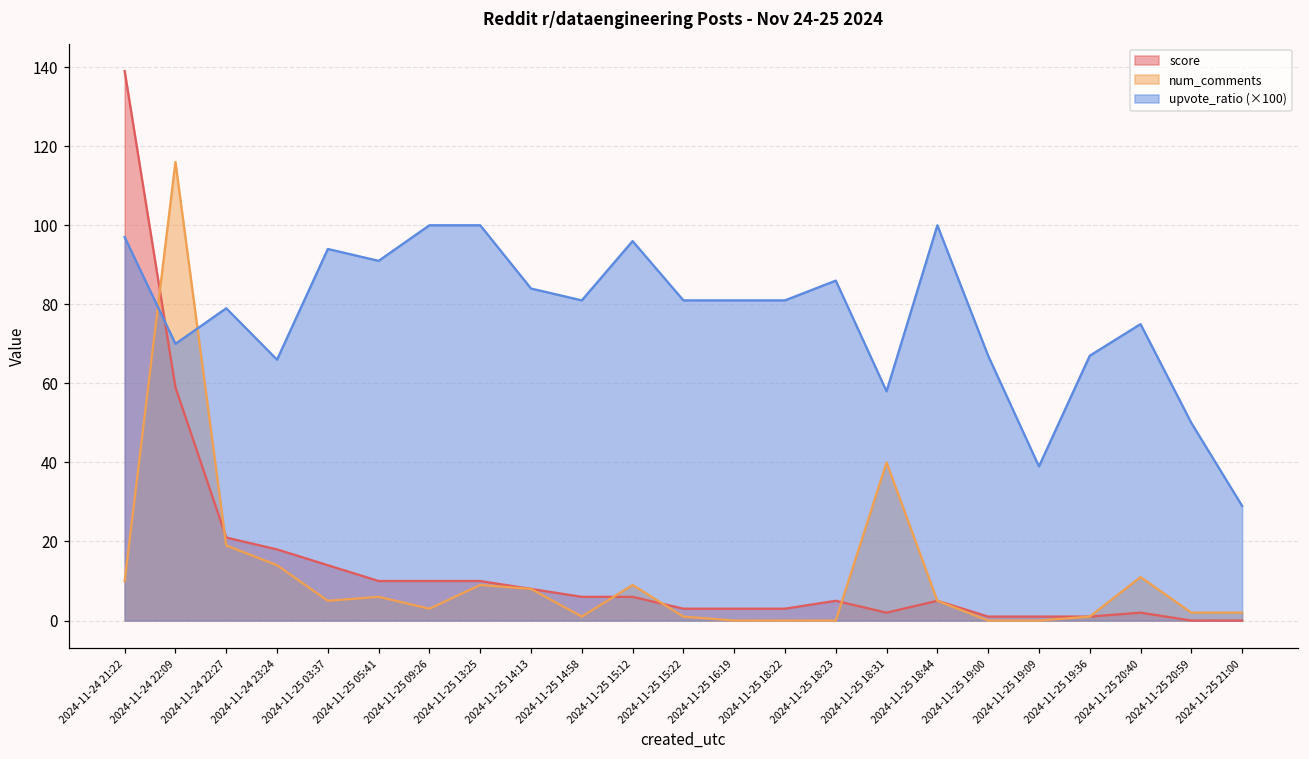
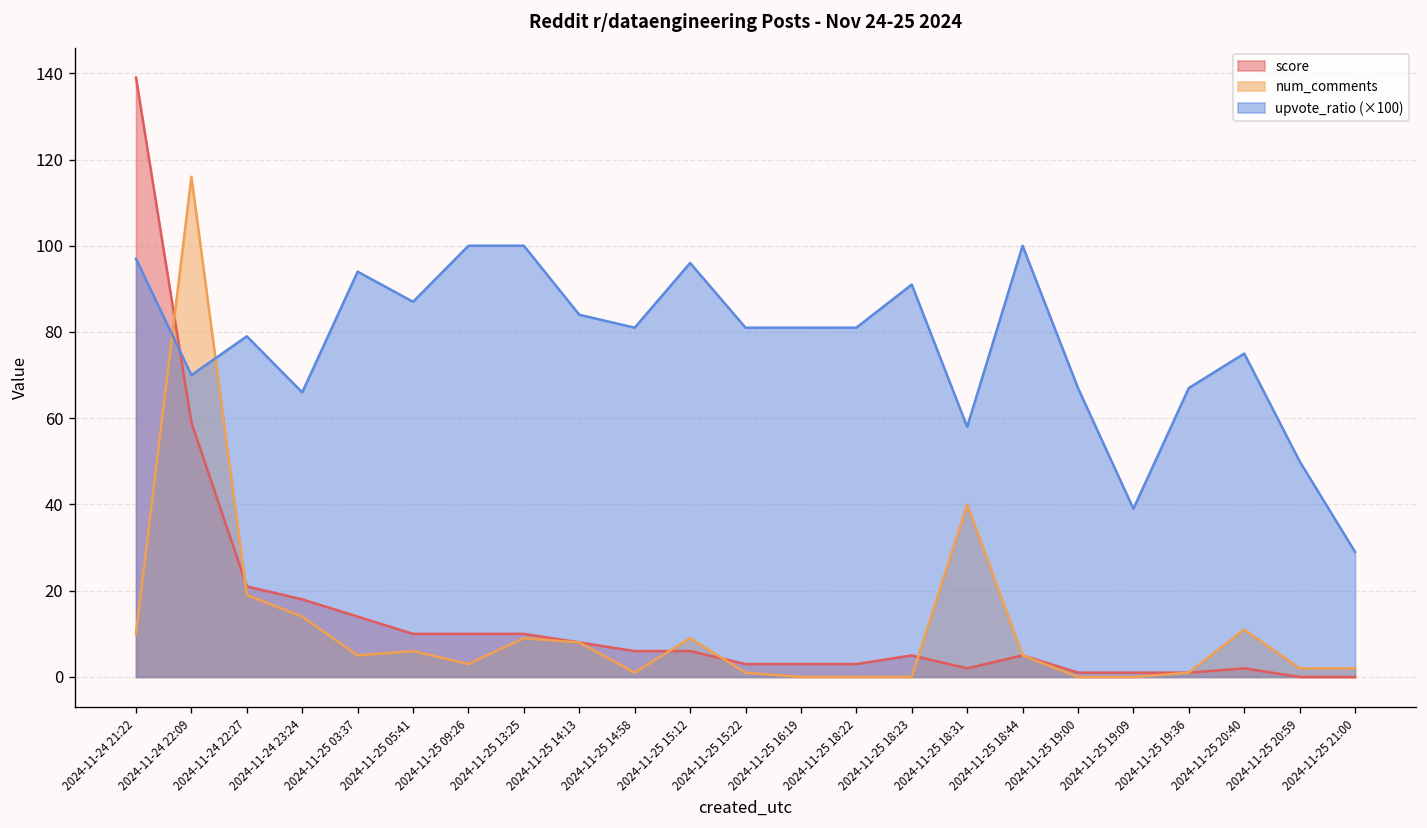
  {
    "upvote_ratio (×100)": {
      "2024-11-24 21:22": 97,
      "2024-11-24 22:09": 70,
      "2024-11-24 22:27": 79,
      "2024-11-24 23:24": 66,
      "2024-11-25 03:37": 94,
-     "2024-11-25 05:41": 91,
+     "2024-11-25 05:41": 87,
      "2024-11-25 09:26": 100,
      "2024-11-25 13:25": 100,
      "2024-11-25 14:13": 84,
      "2024-11-25 14:58": 81,
      "2024-11-25 15:12": 96,
      "2024-11-25 15:22": 81,
      "2024-11-25 16:19": 81,
      "2024-11-25 18:22": 81,
-     "2024-11-25 18:23": 86,
+     "2024-11-25 18:23": 91,
      "2024-11-25 18:31": 58,
      "2024-11-25 18:44": 100,
      "2024-11-25 19:00": 67,
      "2024-11-25 19:09": 39,
      "2024-11-25 19:36": 67,
      "2024-11-25 20:40": 75,
      "2024-11-25 20:59": 50,
      "2024-11-25 21:00": 29
    }
  }
